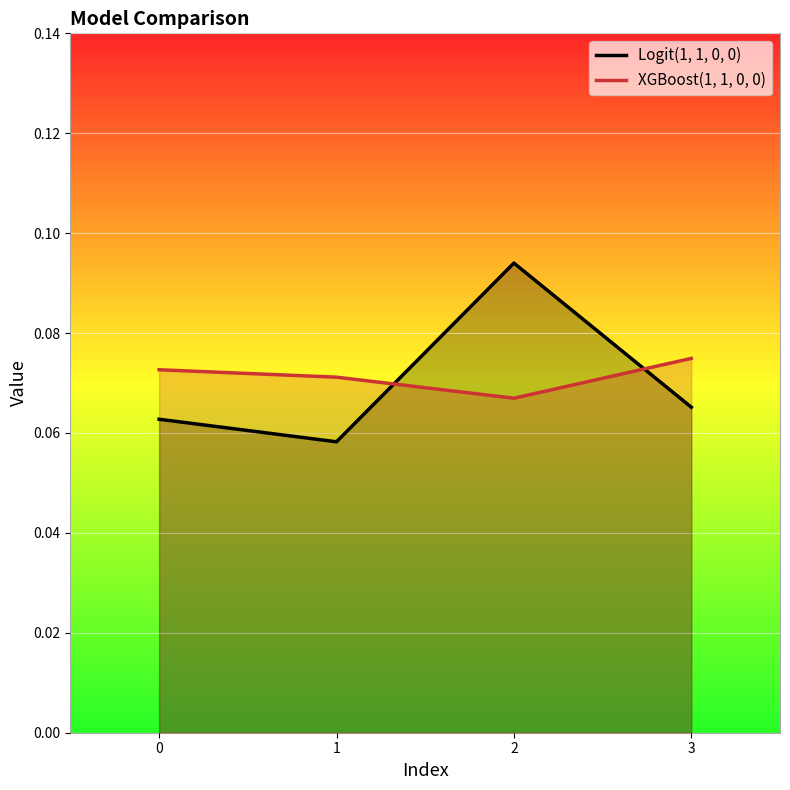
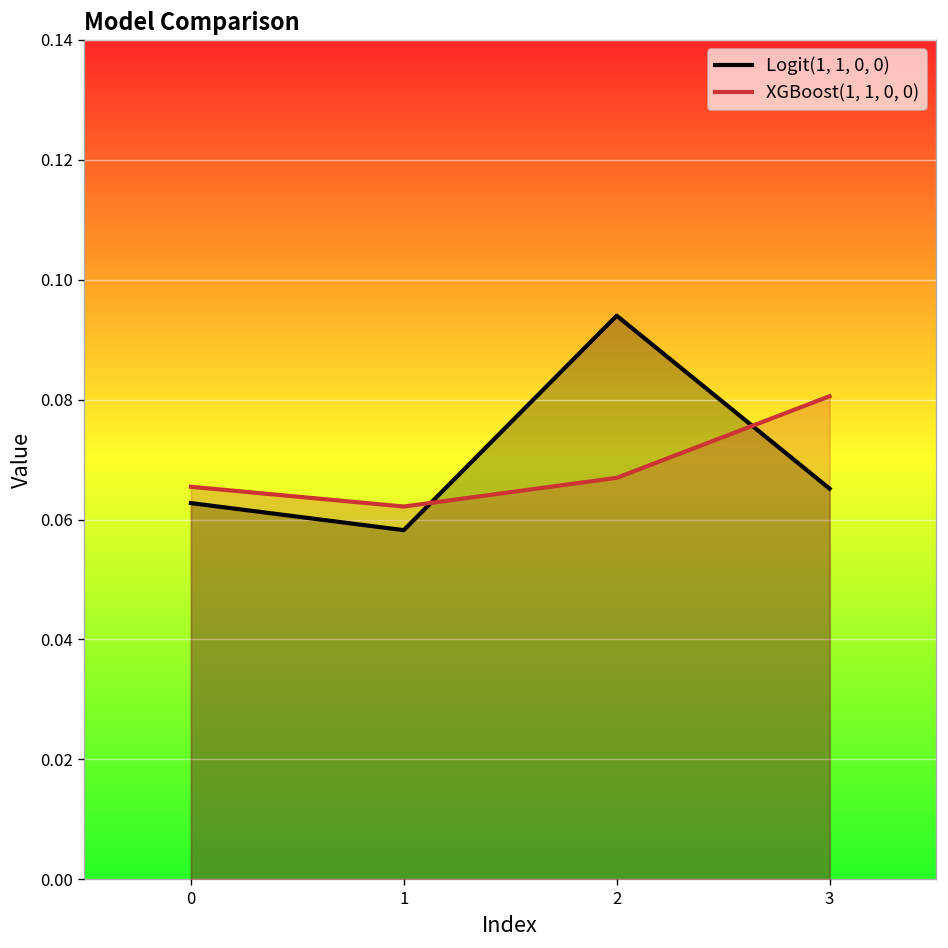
  {
    "Logit(1, 1, 0, 0)": {
      "0": 0.063,
      "1": 0.058,
      "2": 0.094,
      "3": 0.065
    },
    "XGBoost(1, 1, 0, 0)": {
-     "0": 0.073,
-     "1": 0.071,
+     "0": 0.065,
+     "1": 0.062,
      "2": 0.067,
-     "3": 0.075
+     "3": 0.081
    }
  }
